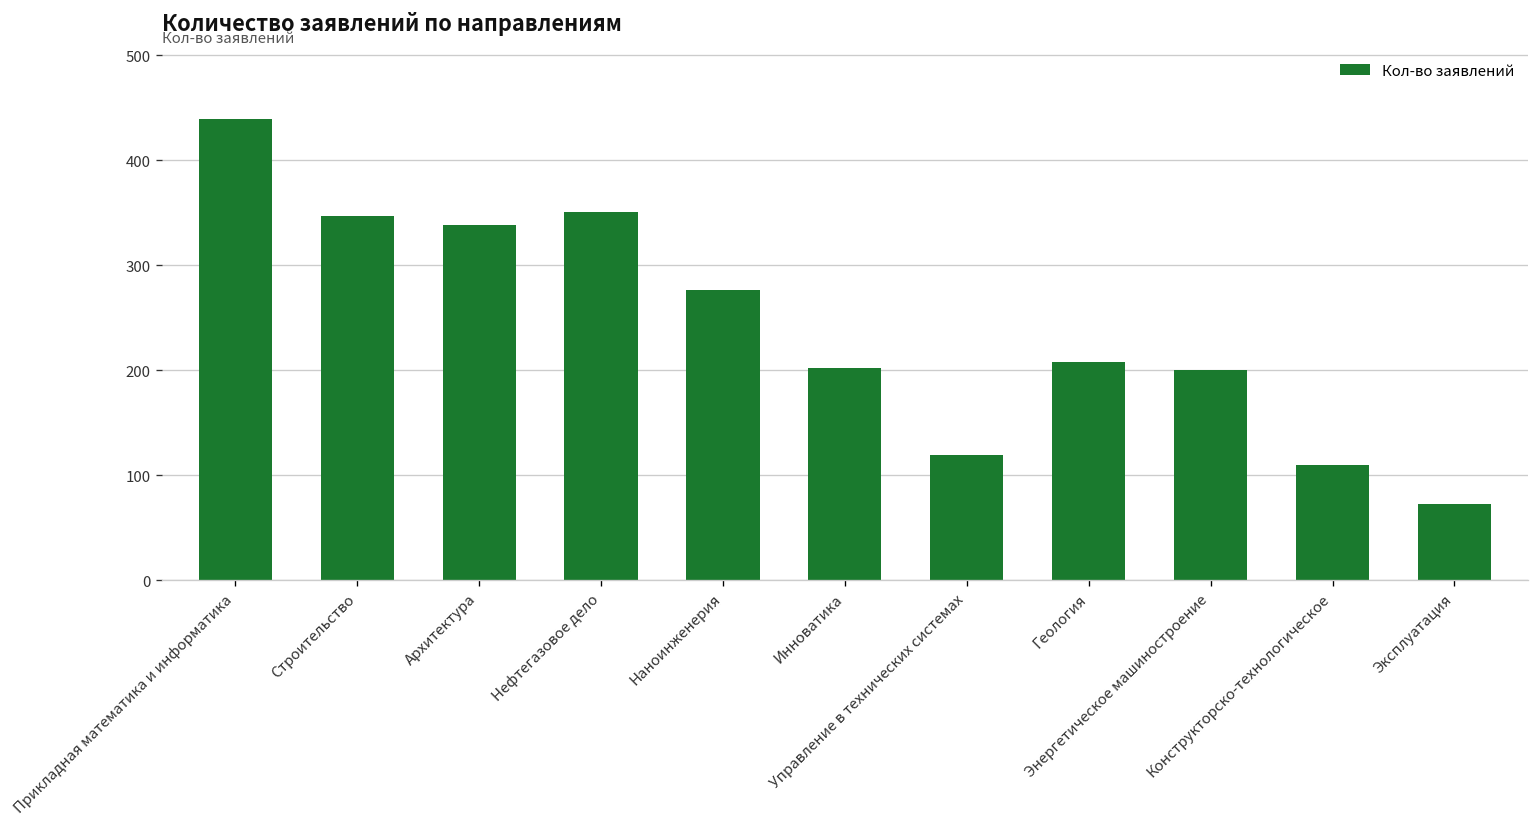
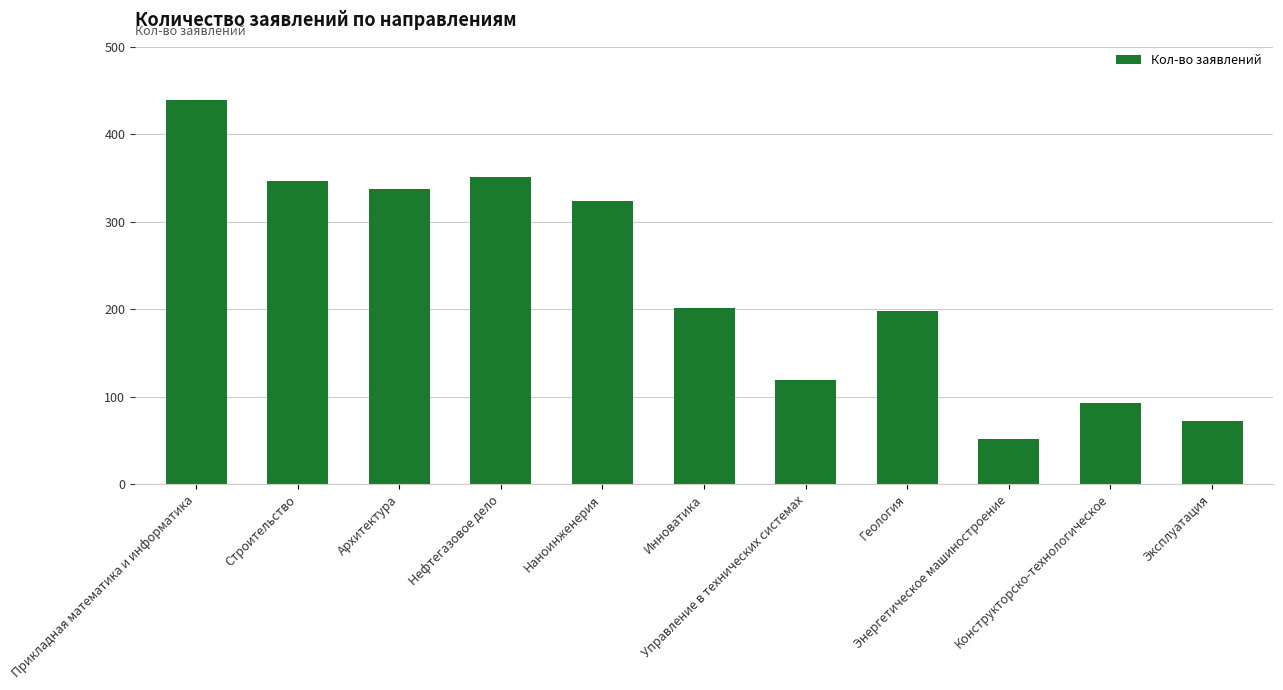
  {
    "Прикладная математика и информатика": 440,
    "Строительство": 350,
    "Архитектура": 340,
    "Нефтегазовое дело": 350,
-   "Наноинженерия": 280,
+   "Наноинженерия": 320,
    "Инноватика": 200,
    "Управление в технических системах": 120,
-   "Геология": 210,
-   "Энергетическое машиностроение": 200,
-   "Конструкторско-технологическое": 110,
+   "Геология": 200,
+   "Энергетическое машиностроение": 50,
+   "Конструкторско-технологическое": 90,
    "Эксплуатация": 70
  }
